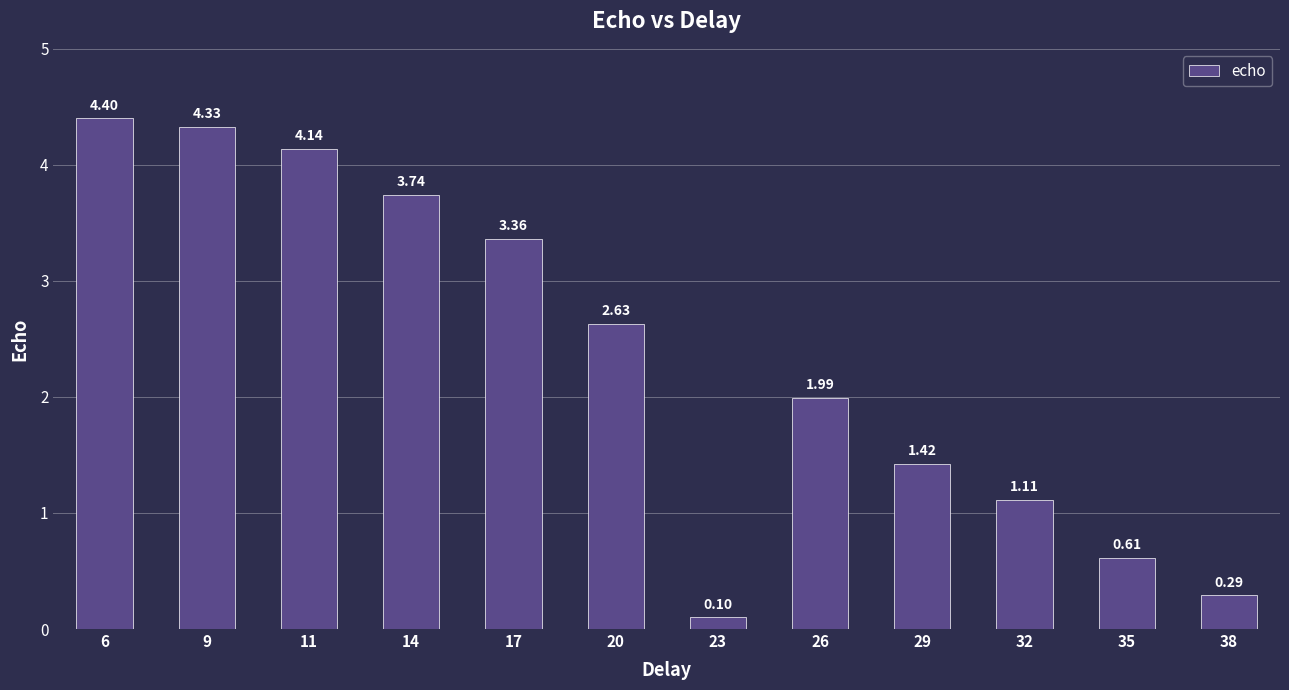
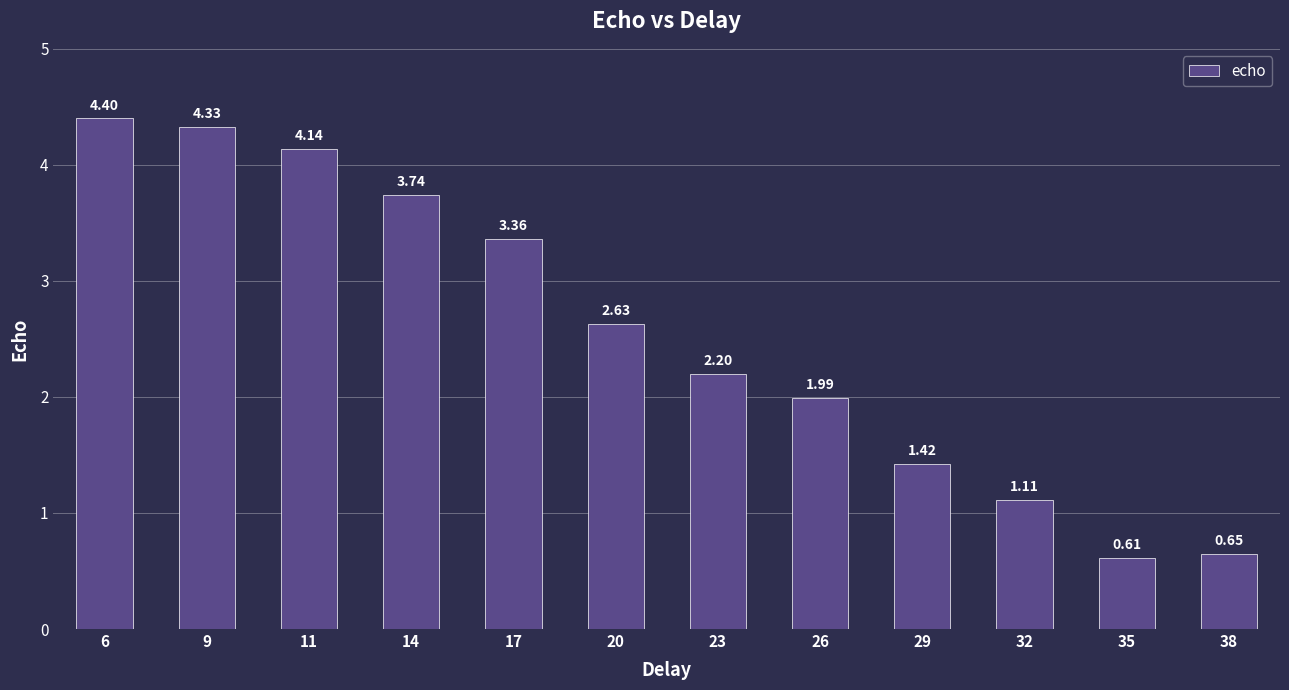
  {
    "6": 4.40,
    "9": 4.33,
    "11": 4.14,
    "14": 3.74,
    "17": 3.36,
    "20": 2.63,
-   "23": 0.10,
+   "23": 2.20,
    "26": 1.99,
    "29": 1.42,
    "32": 1.11,
    "35": 0.61,
-   "38": 0.29
+   "38": 0.65
  }
